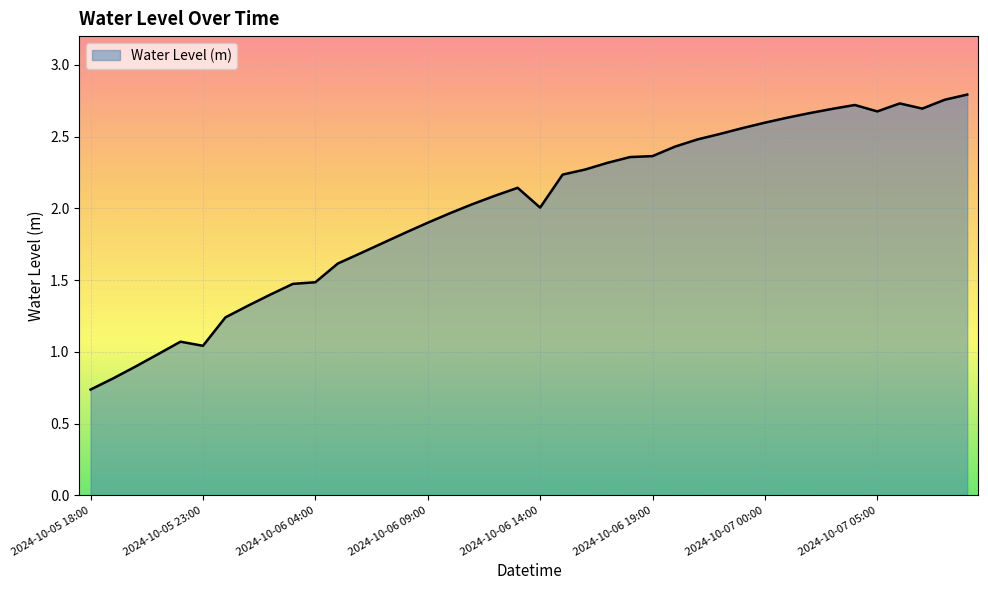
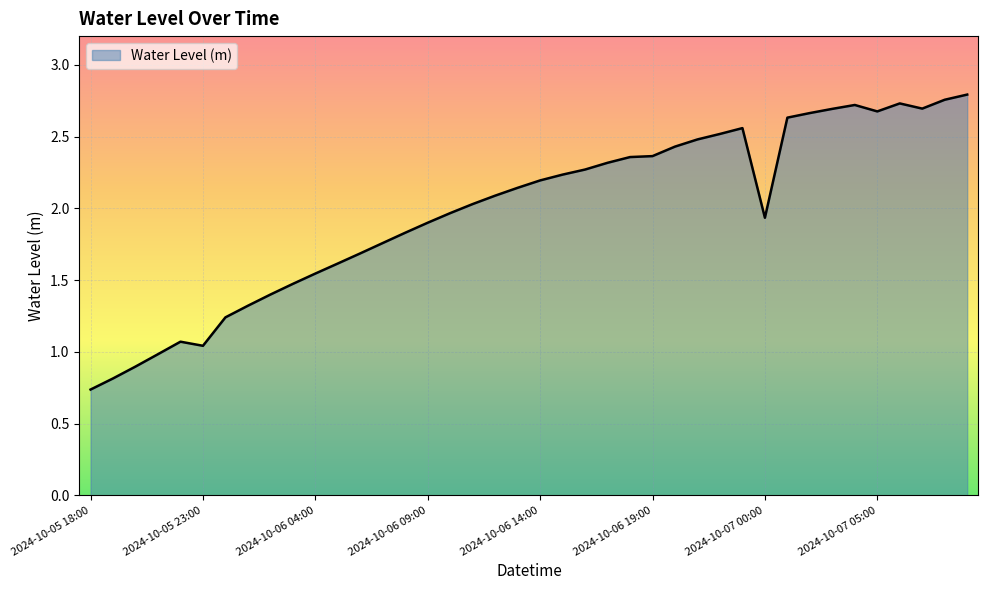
  {
    "2024-10-05 18:00": 0.74,
    "2024-10-05 23:00": 1.04,
-   "2024-10-06 04:00": 1.48,
+   "2024-10-06 04:00": 1.55,
    "2024-10-06 09:00": 1.90,
-   "2024-10-06 14:00": 2.01,
+   "2024-10-06 14:00": 2.19,
    "2024-10-06 19:00": 2.36,
-   "2024-10-07 00:00": 2.60,
+   "2024-10-07 00:00": 1.93,
    "2024-10-07 05:00": 2.68
  }
